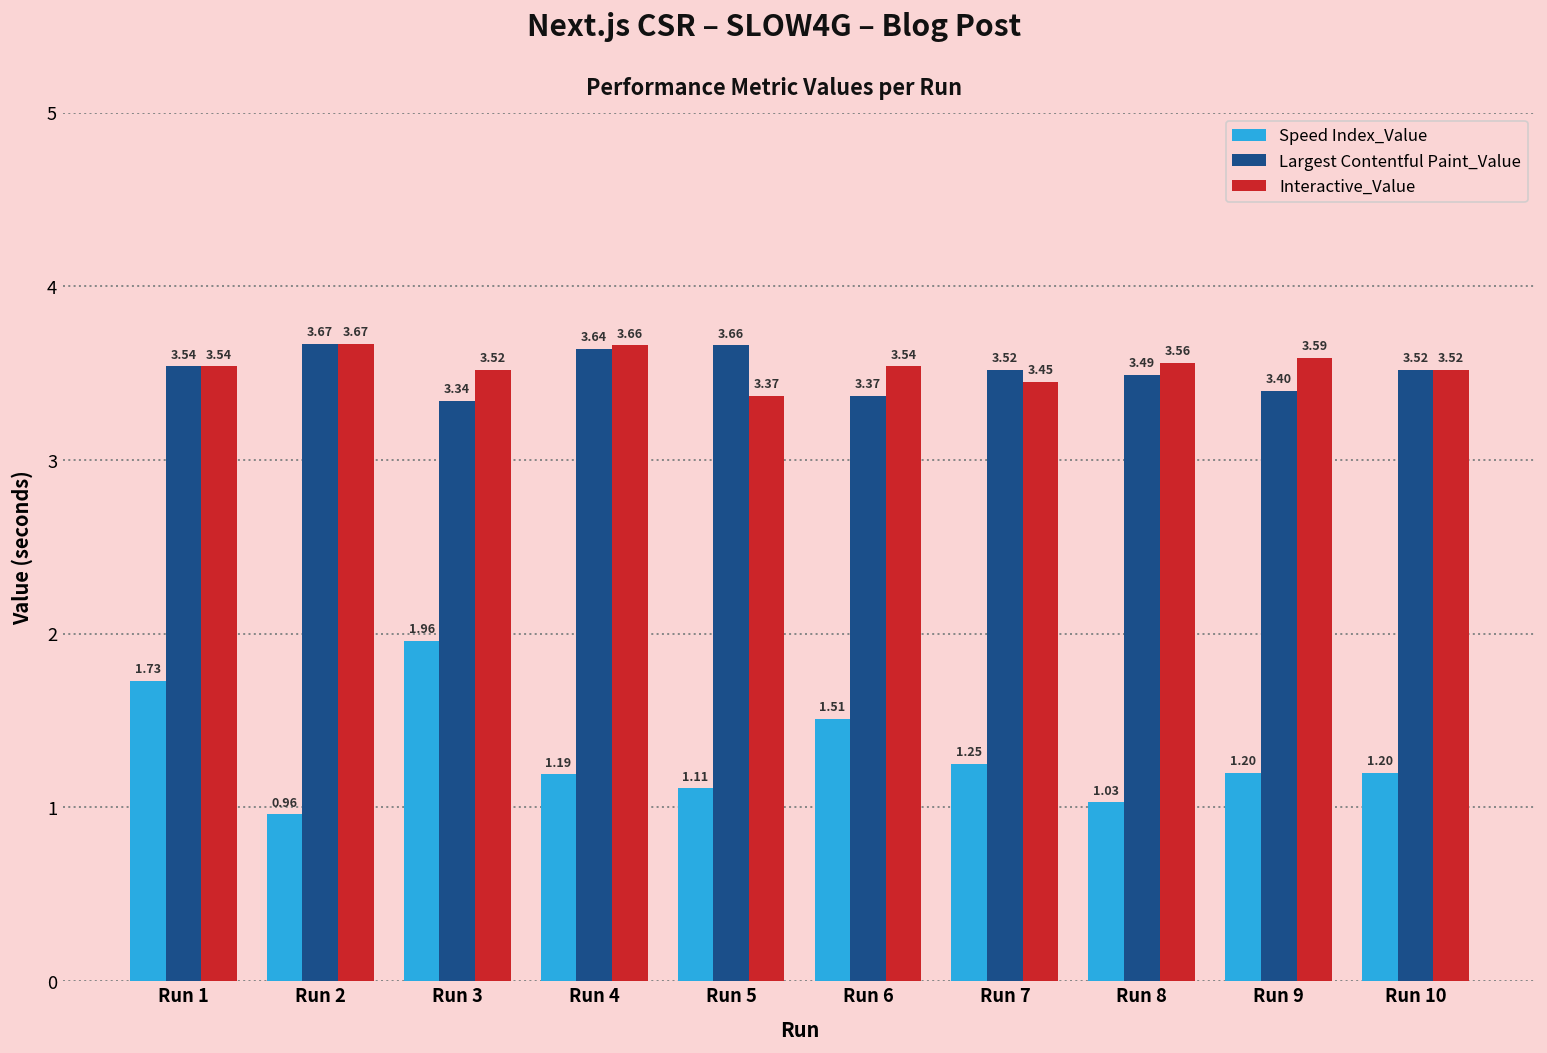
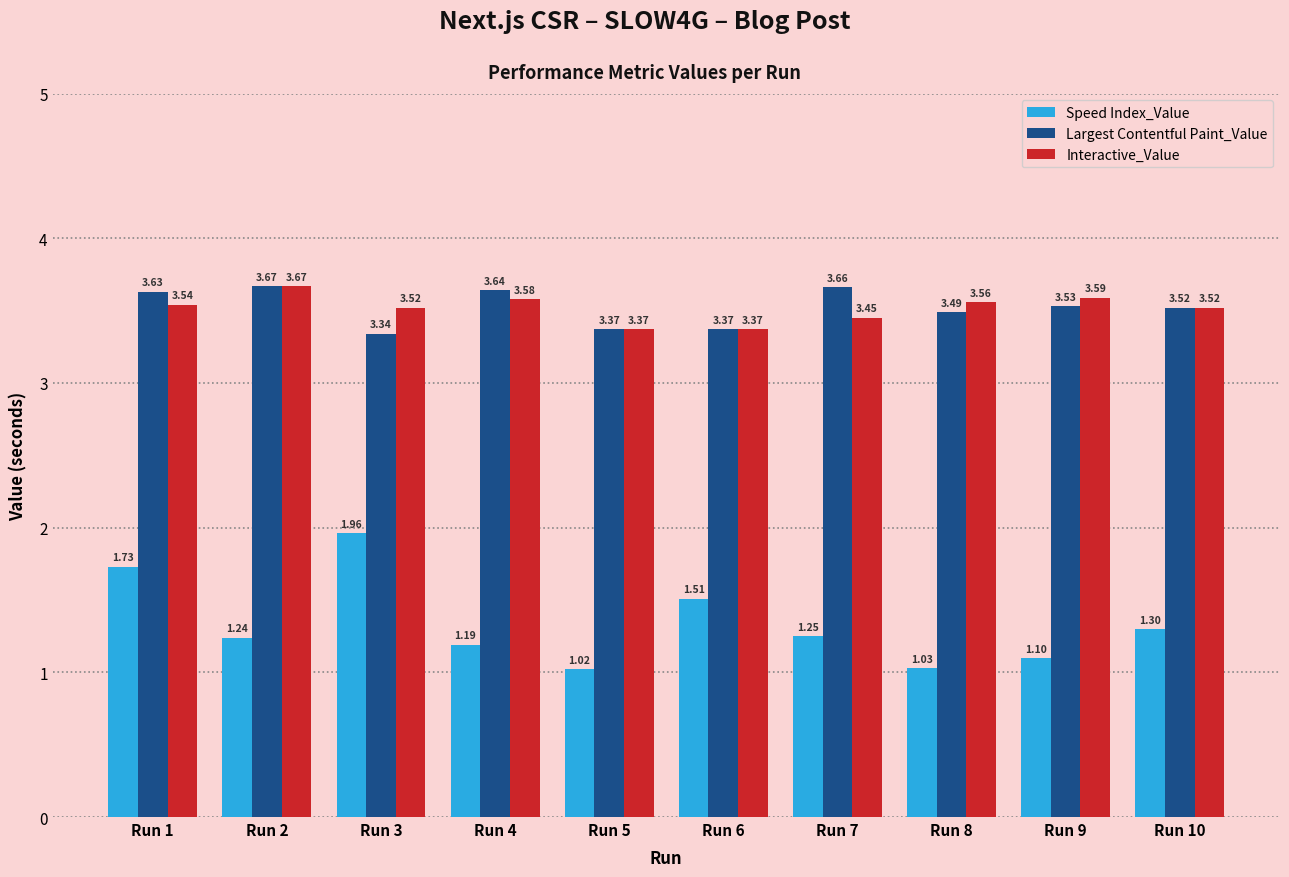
  {
    "Speed Index_Value": {
      "Run 1": 1.73,
-     "Run 2": 0.96,
+     "Run 2": 1.24,
      "Run 3": 1.96,
      "Run 4": 1.19,
-     "Run 5": 1.11,
+     "Run 5": 1.02,
      "Run 6": 1.51,
      "Run 7": 1.25,
      "Run 8": 1.03,
-     "Run 9": 1.20,
-     "Run 10": 1.20
+     "Run 9": 1.10,
+     "Run 10": 1.30
    },
    "Largest Contentful Paint_Value": {
-     "Run 1": 3.54,
+     "Run 1": 3.63,
      "Run 2": 3.67,
      "Run 3": 3.34,
      "Run 4": 3.64,
-     "Run 5": 3.66,
+     "Run 5": 3.37,
      "Run 6": 3.37,
-     "Run 7": 3.52,
+     "Run 7": 3.66,
      "Run 8": 3.49,
-     "Run 9": 3.40,
+     "Run 9": 3.53,
      "Run 10": 3.52
    },
    "Interactive_Value": {
      "Run 1": 3.54,
      "Run 2": 3.67,
      "Run 3": 3.52,
-     "Run 4": 3.66,
+     "Run 4": 3.58,
      "Run 5": 3.37,
-     "Run 6": 3.54,
+     "Run 6": 3.37,
      "Run 7": 3.45,
      "Run 8": 3.56,
      "Run 9": 3.59,
      "Run 10": 3.52
    }
  }
